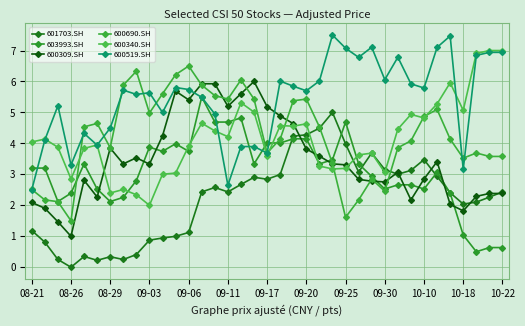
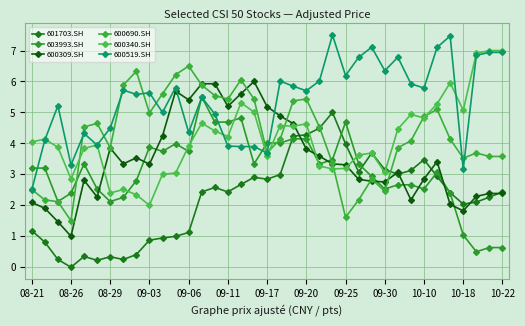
  {
    "600519.SH": {
      "08-26": 3.3,
      "08-29": 4.5,
      "09-03": 5.6,
-     "09-06": 5.7,
-     "09-11": 2.6,
+     "09-06": 4.4,
+     "09-11": 3.9,
      "09-20": 5.7,
-     "09-25": 7.1,
-     "09-30": 6.1,
+     "09-25": 6.2,
+     "09-30": 6.3,
      "10-10": 5.8,
      "10-18": 3.2
    }
  }
